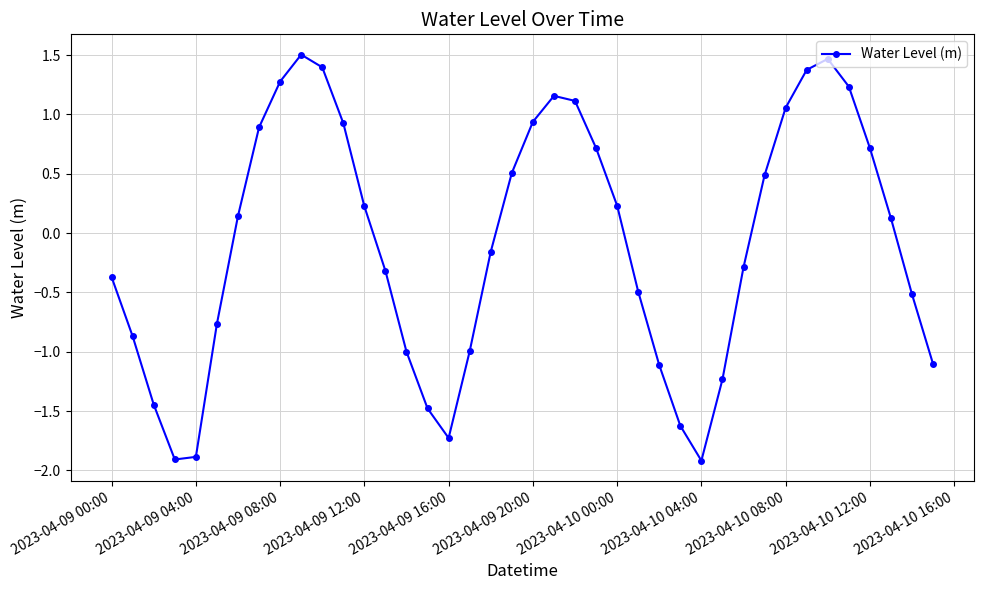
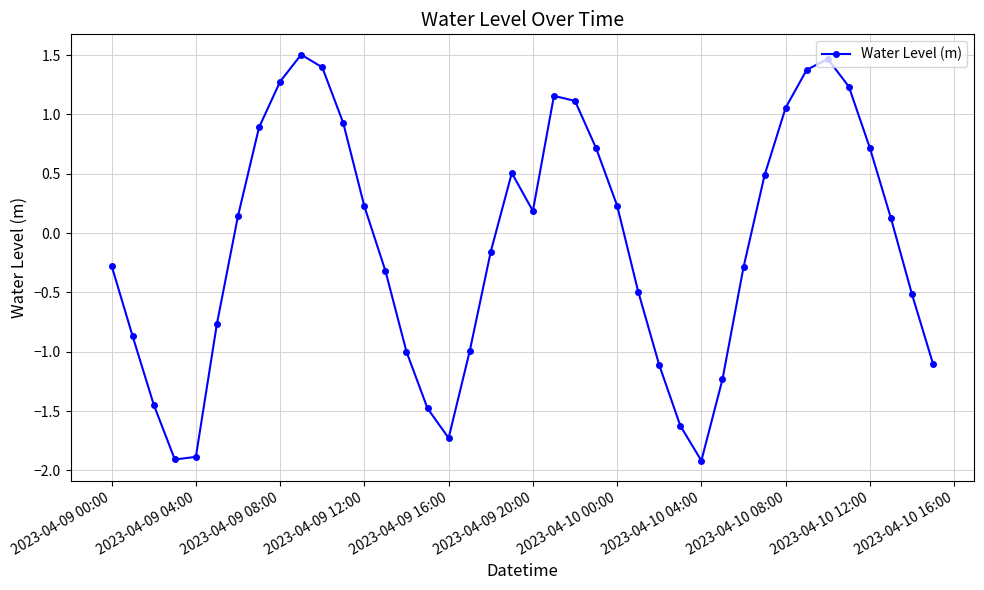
  {
-   "2023-04-09 00:00": -0.37,
+   "2023-04-09 00:00": -0.28,
    "2023-04-09 04:00": -1.89,
    "2023-04-09 08:00": 1.28,
    "2023-04-09 12:00": 0.23,
    "2023-04-09 16:00": -1.73,
-   "2023-04-09 20:00": 0.94,
+   "2023-04-09 20:00": 0.19,
    "2023-04-10 00:00": 0.23,
    "2023-04-10 04:00": -1.92,
    "2023-04-10 08:00": 1.06,
    "2023-04-10 12:00": 0.72
  }
